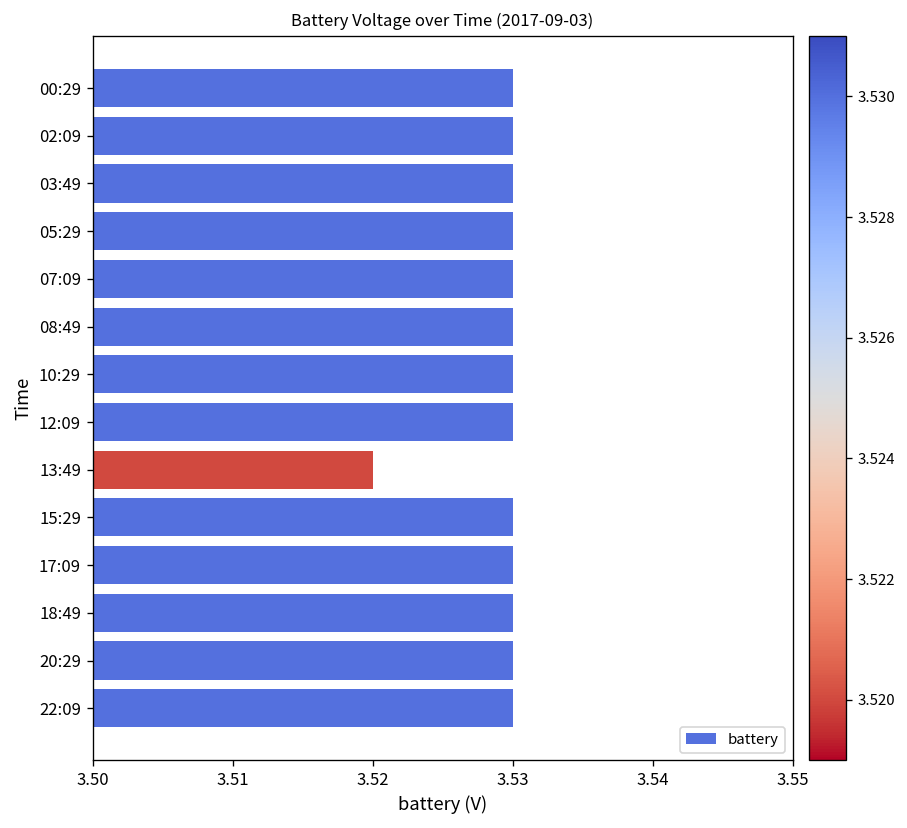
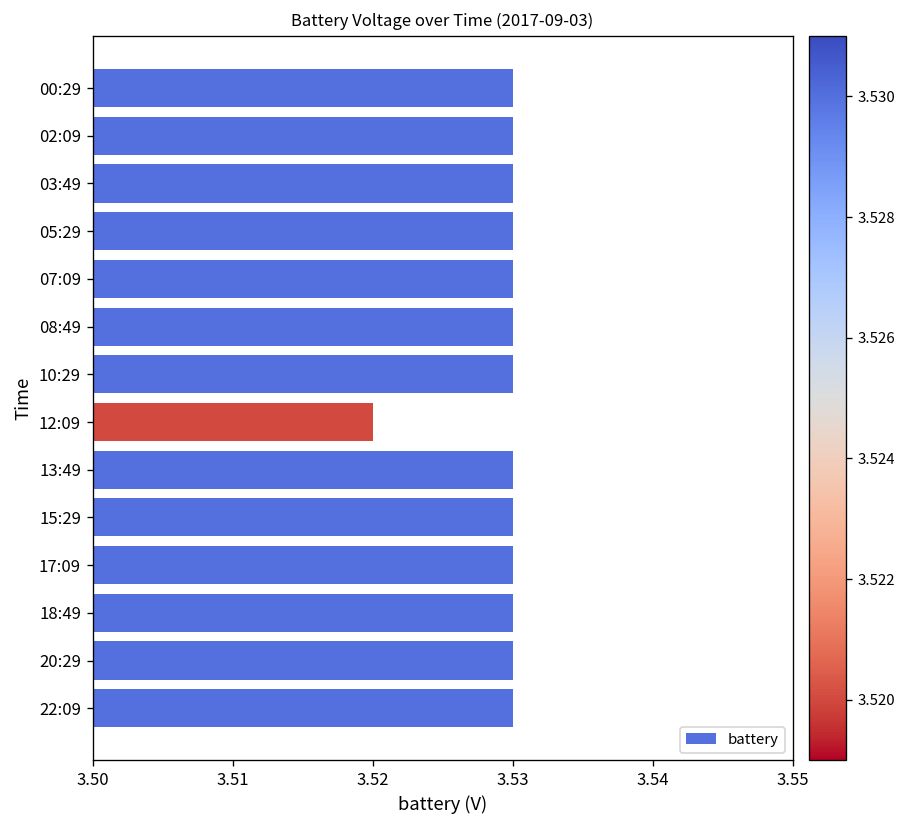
  {
    "00:29": 3.53,
    "02:09": 3.53,
    "03:49": 3.53,
    "05:29": 3.53,
    "07:09": 3.53,
    "08:49": 3.53,
    "10:29": 3.53,
-   "12:09": 3.53,
-   "13:49": 3.52,
+   "12:09": 3.52,
+   "13:49": 3.53,
    "15:29": 3.53,
    "17:09": 3.53,
    "18:49": 3.53,
    "20:29": 3.53,
    "22:09": 3.53
  }
